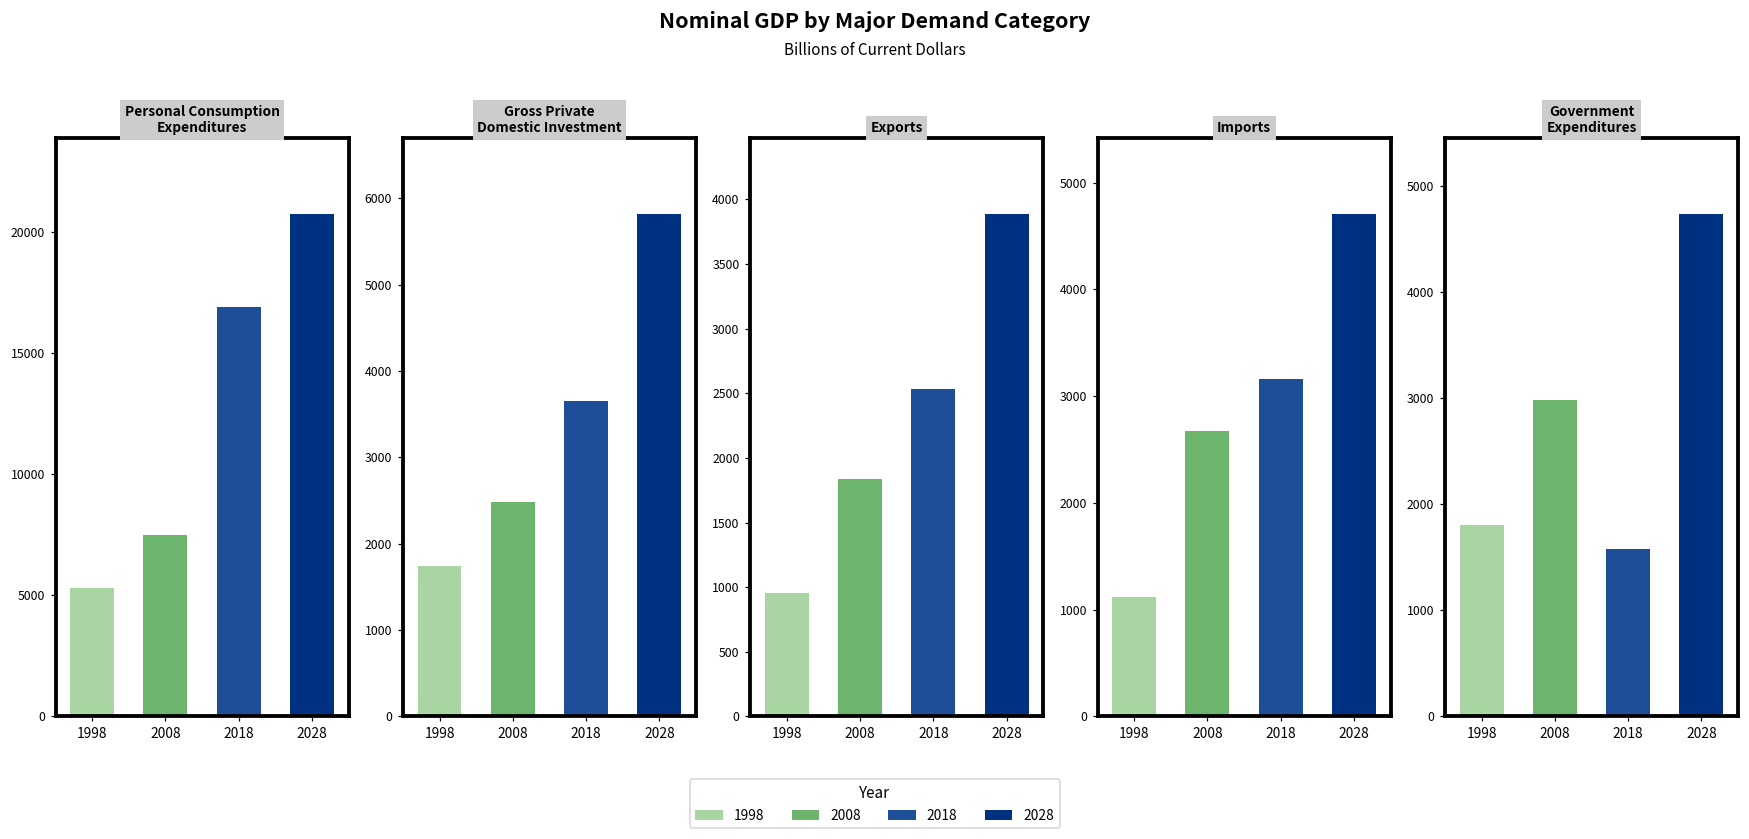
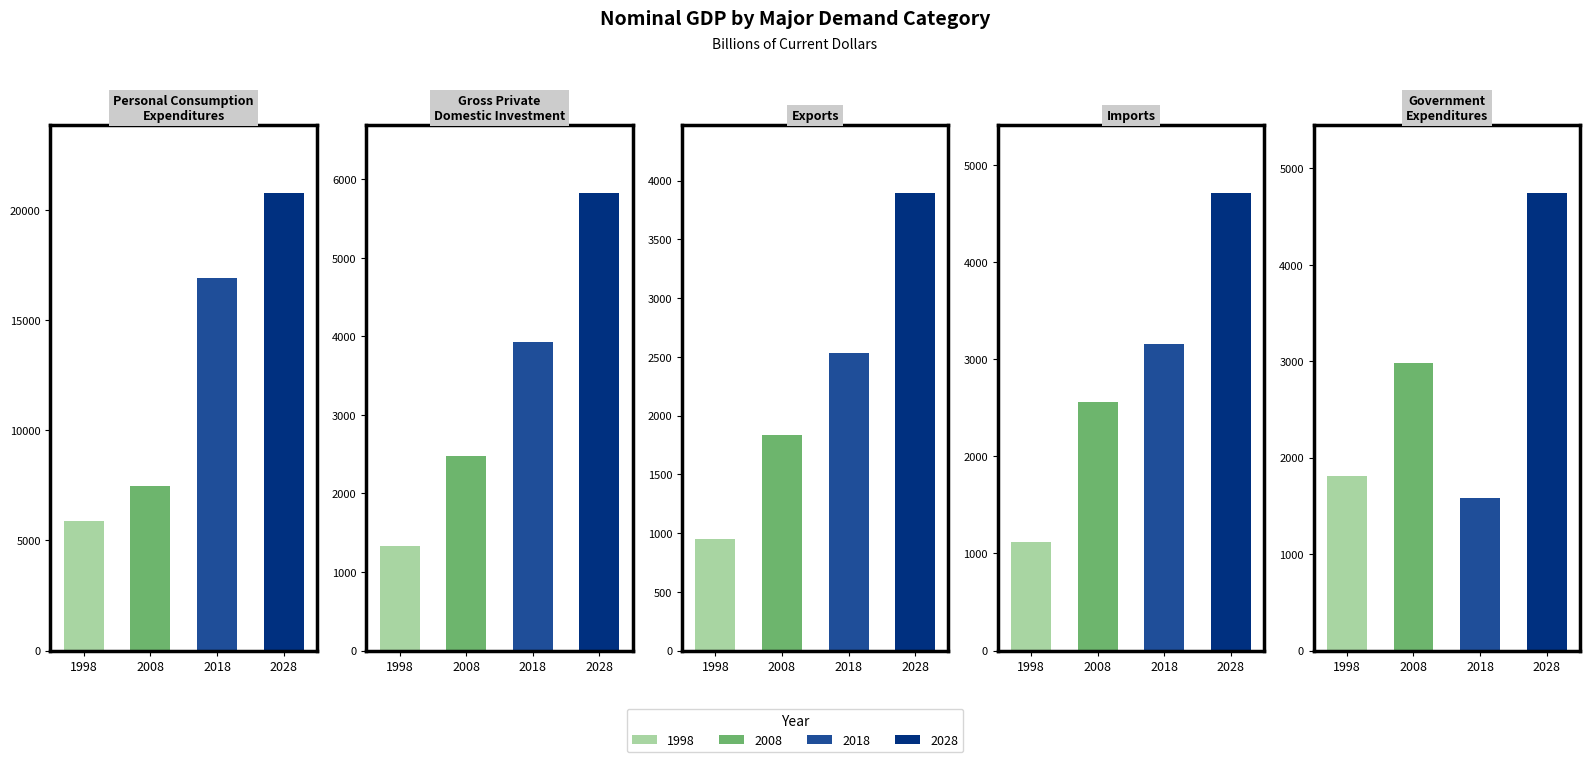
  {
    "Personal Consumption Expenditures": {
-     "1998": 5300,
+     "1998": 5900,
      "2008": 7500,
      "2018": 16900,
      "2028": 20800
    },
    "Gross Private Domestic Investment": {
-     "1998": 1700,
+     "1998": 1300,
      "2008": 2500,
-     "2018": 3700,
+     "2018": 3900,
      "2028": 5800
    },
    "Exports": {
      "1998": 950,
      "2008": 1840,
      "2018": 2530,
      "2028": 3890
    },
    "Imports": {
      "1998": 1100,
-     "2008": 2700,
+     "2008": 2600,
      "2018": 3200,
      "2028": 4700
    },
    "Government Expenditures": {
      "1998": 1800,
      "2008": 3000,
      "2018": 1600,
      "2028": 4700
    }
  }
